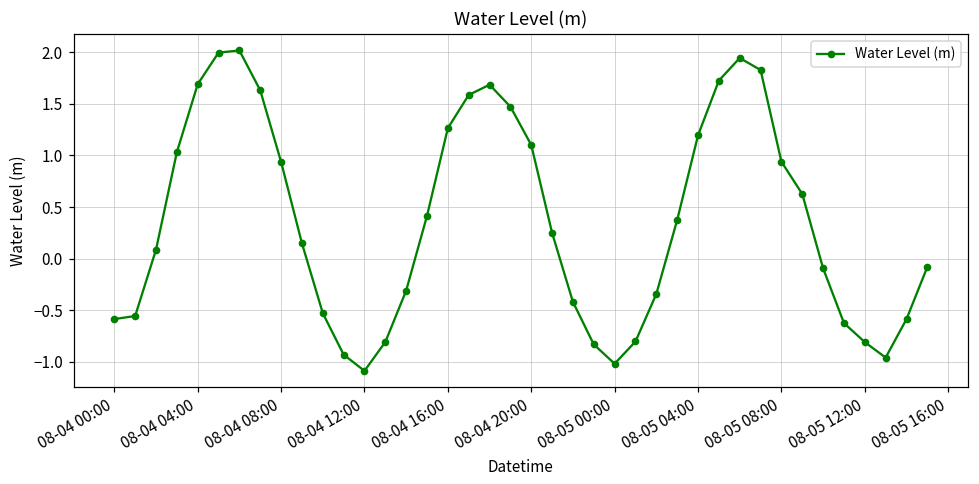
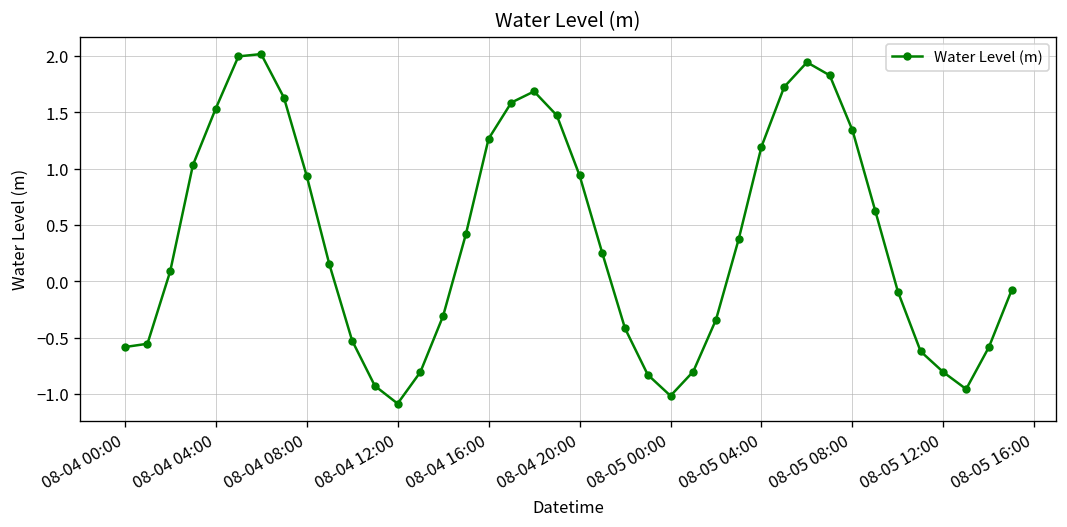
  {
    "08-04 00:00": -0.6,
-   "08-04 04:00": 1.7,
+   "08-04 04:00": 1.5,
    "08-04 08:00": 0.9,
    "08-04 12:00": -1.1,
    "08-04 16:00": 1.3,
-   "08-04 20:00": 1.1,
+   "08-04 20:00": 0.9,
    "08-05 00:00": -1.0,
    "08-05 04:00": 1.2,
-   "08-05 08:00": 0.9,
+   "08-05 08:00": 1.3,
    "08-05 12:00": -0.8
  }
